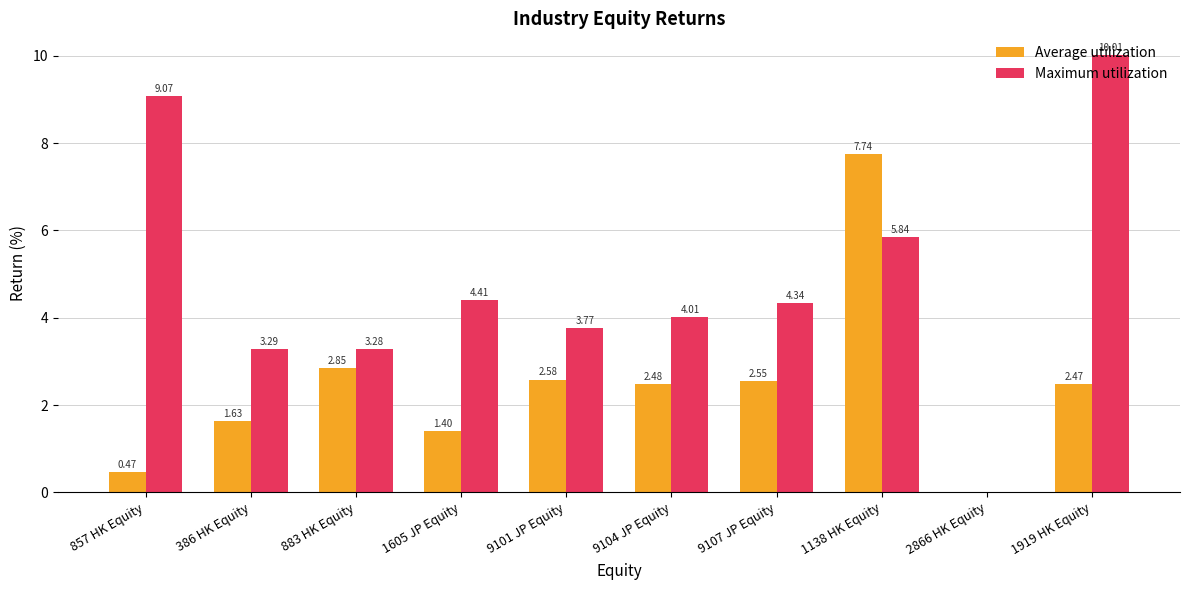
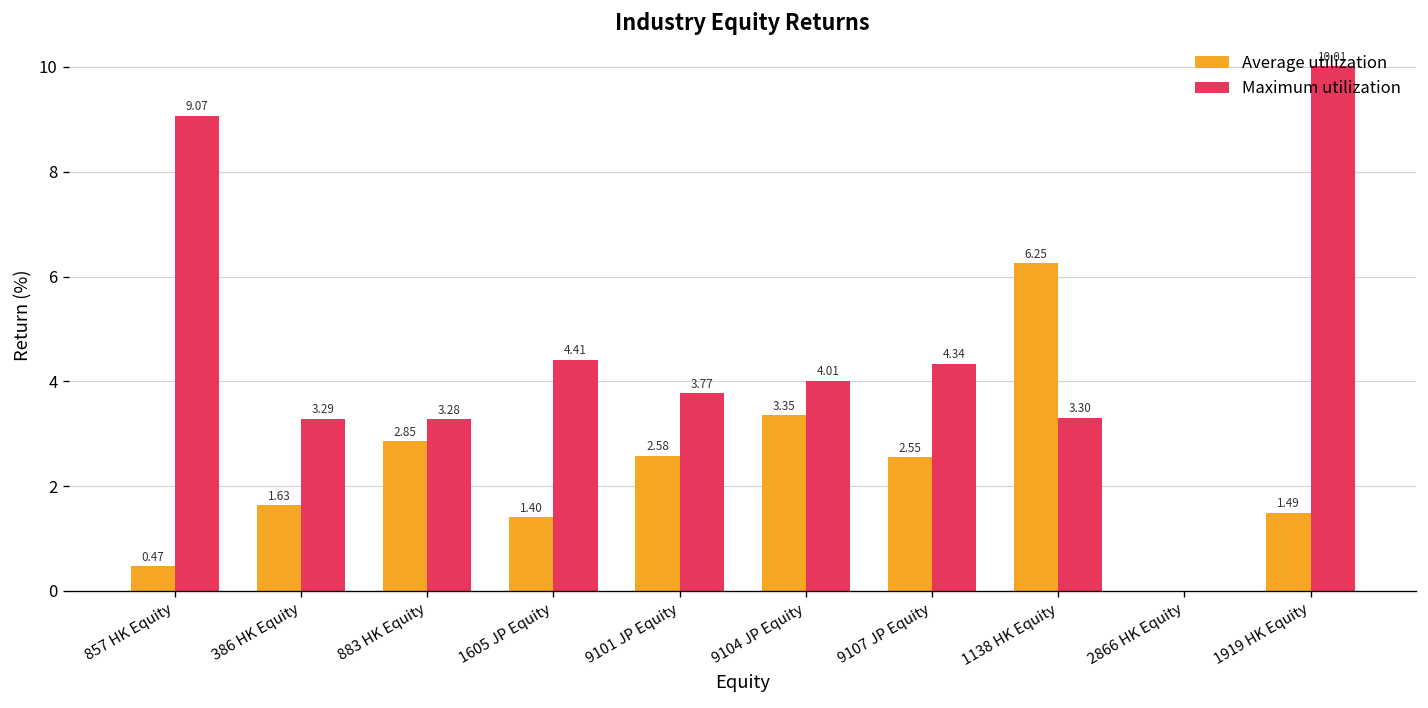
  {
    "Average utilization": {
      "857 HK Equity": 0.47,
      "386 HK Equity": 1.63,
      "883 HK Equity": 2.85,
      "1605 JP Equity": 1.40,
      "9101 JP Equity": 2.58,
-     "9104 JP Equity": 2.48,
+     "9104 JP Equity": 3.35,
      "9107 JP Equity": 2.55,
-     "1138 HK Equity": 7.74,
-     "1919 HK Equity": 2.47
+     "1138 HK Equity": 6.25,
+     "1919 HK Equity": 1.49
    },
    "Maximum utilization": {
      "857 HK Equity": 9.07,
      "386 HK Equity": 3.29,
      "883 HK Equity": 3.28,
      "1605 JP Equity": 4.41,
      "9101 JP Equity": 3.77,
      "9104 JP Equity": 4.01,
      "9107 JP Equity": 4.34,
-     "1138 HK Equity": 5.84,
+     "1138 HK Equity": 3.30,
      "1919 HK Equity": 10.01
    }
  }
